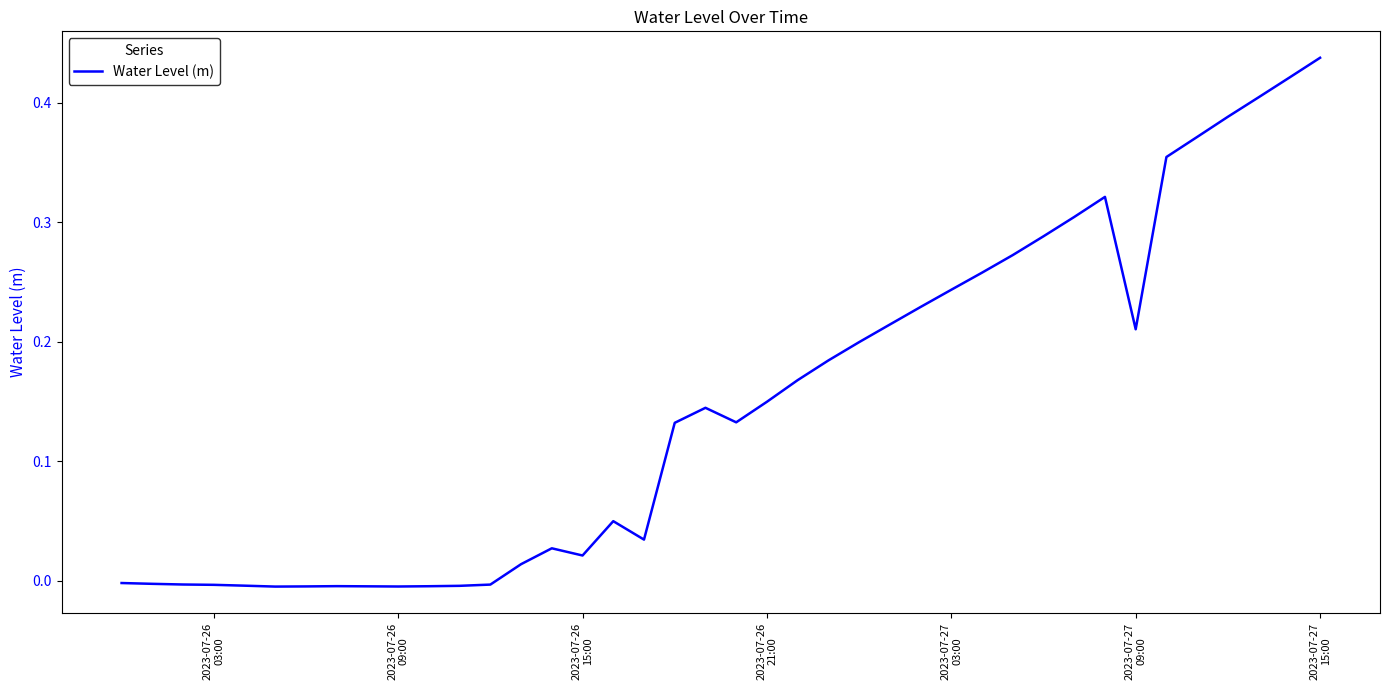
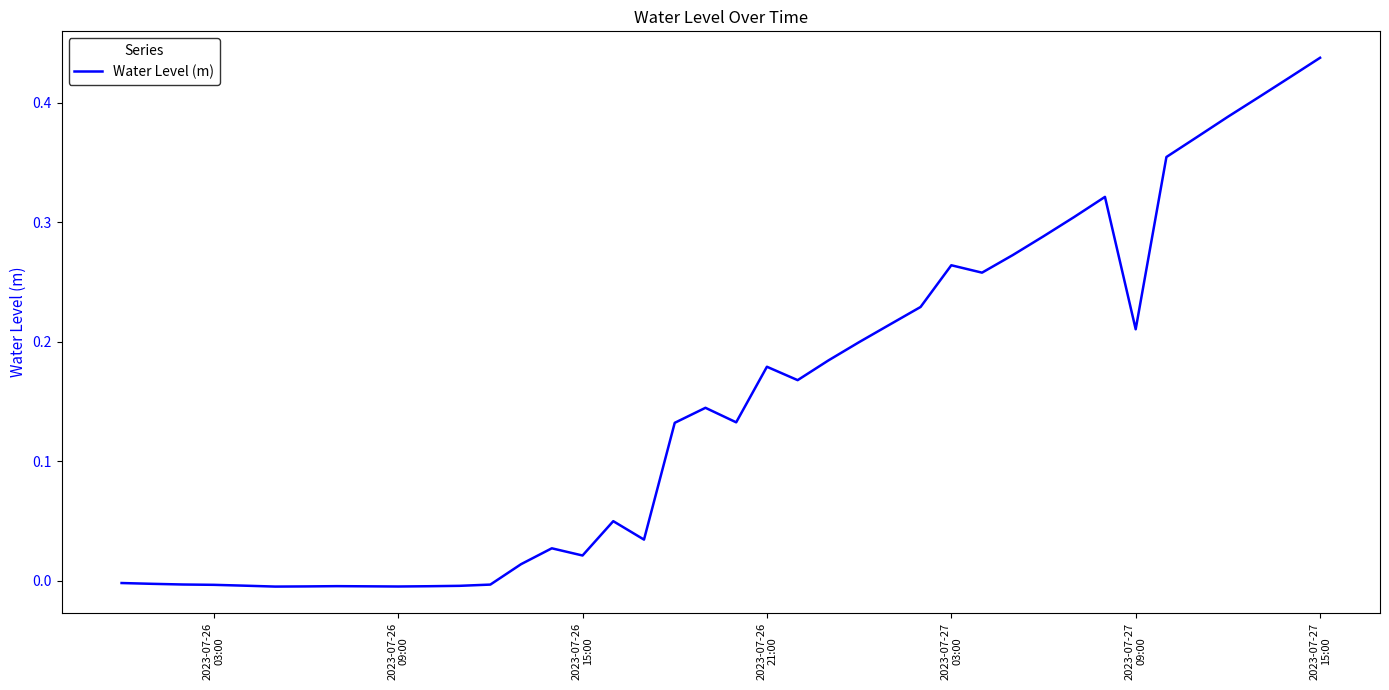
  {
    "2023-07-26 03:00": -0.004,
    "2023-07-26 09:00": -0.005,
    "2023-07-26 15:00": 0.021,
-   "2023-07-26 21:00": 0.150,
-   "2023-07-27 03:00": 0.243,
+   "2023-07-26 21:00": 0.179,
+   "2023-07-27 03:00": 0.264,
    "2023-07-27 09:00": 0.210,
    "2023-07-27 15:00": 0.437
  }
